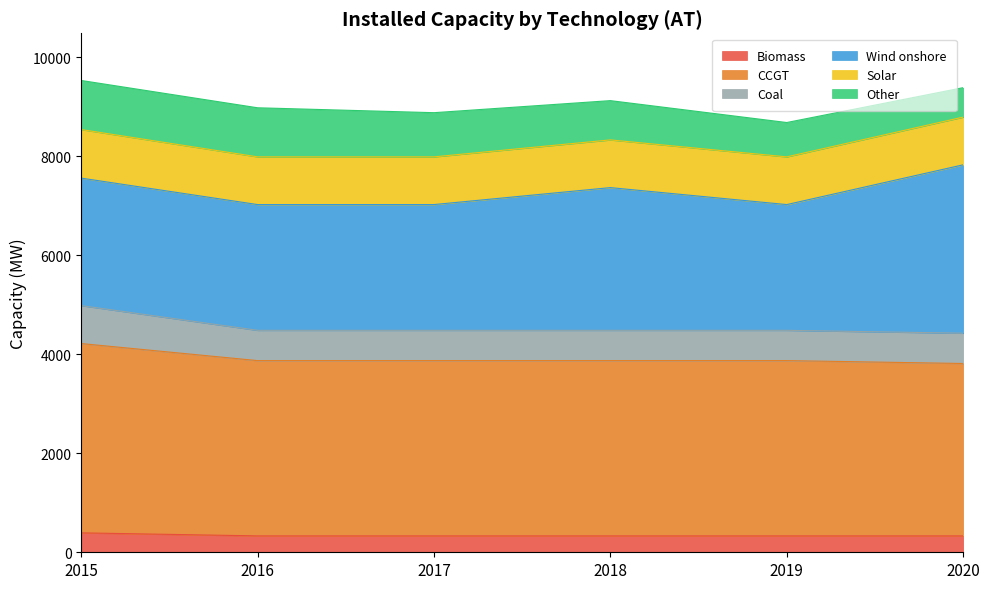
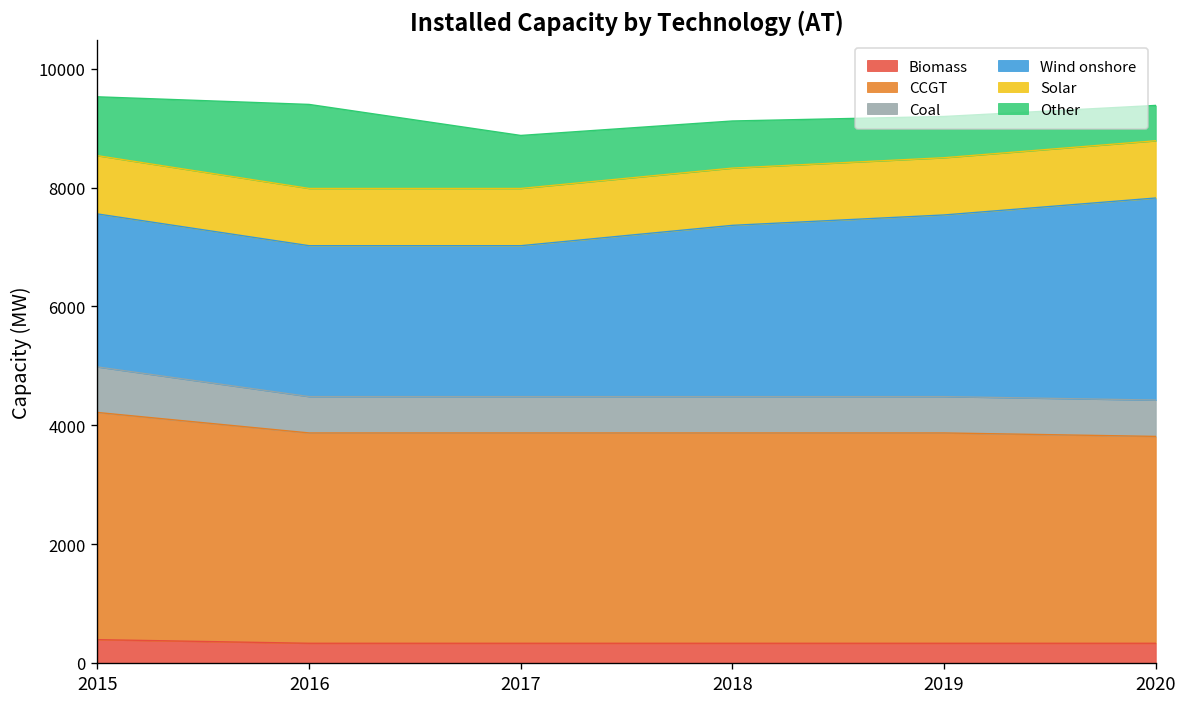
  {
    "Coal": {
      "2015": 800,
      "2016": 600,
      "2017": 600,
      "2018": 600,
      "2019": 600,
      "2020": 600
    },
    "Wind onshore": {
      "2015": 2600,
      "2016": 2500,
      "2017": 2500,
      "2018": 2900,
-     "2019": 2500,
+     "2019": 3100,
      "2020": 3400
    },
    "Solar": {
      "2015": 1000,
      "2016": 1000,
      "2017": 1000,
      "2018": 1000,
      "2019": 1000,
      "2020": 1000
    },
    "Other": {
      "2015": 1000,
-     "2016": 1000,
+     "2016": 1400,
      "2017": 900,
      "2018": 800,
      "2020": 600
    }
  }
